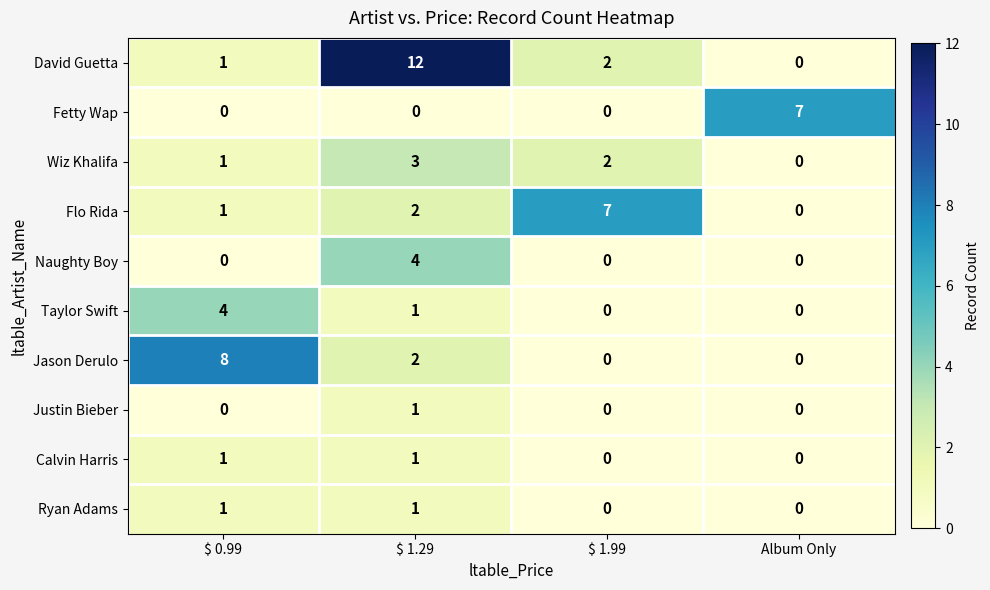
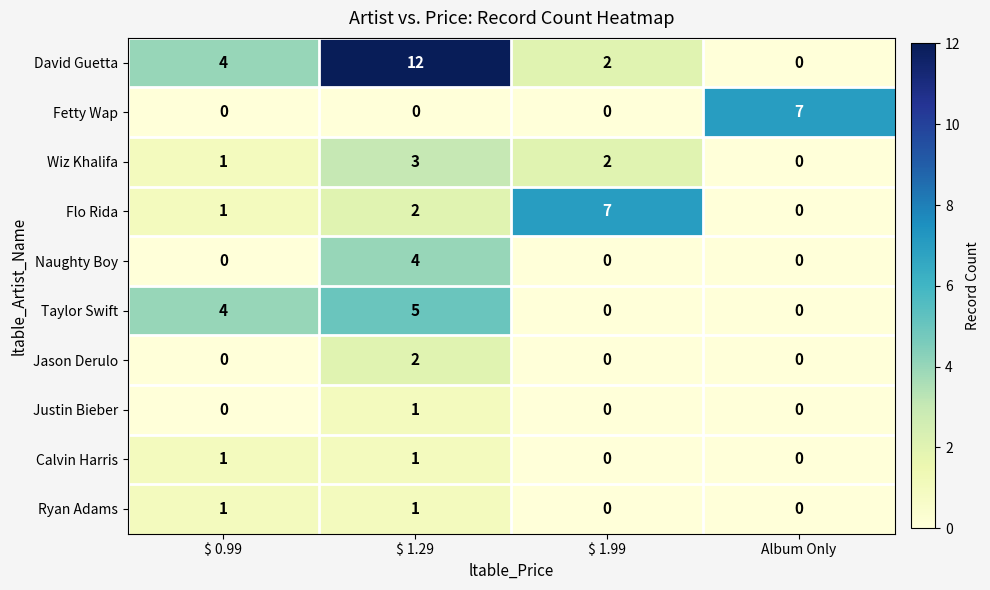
  {
    "David Guetta": {
-     "$ 0.99": 1,
+     "$ 0.99": 4,
      "$ 1.29": 12,
      "$ 1.99": 2,
      "Album Only": 0
    },
    "Fetty Wap": {
      "$ 0.99": 0,
      "$ 1.29": 0,
      "$ 1.99": 0,
      "Album Only": 7
    },
    "Wiz Khalifa": {
      "$ 0.99": 1,
      "$ 1.29": 3,
      "$ 1.99": 2,
      "Album Only": 0
    },
    "Flo Rida": {
      "$ 0.99": 1,
      "$ 1.29": 2,
      "$ 1.99": 7,
      "Album Only": 0
    },
    "Naughty Boy": {
      "$ 0.99": 0,
      "$ 1.29": 4,
      "$ 1.99": 0,
      "Album Only": 0
    },
    "Taylor Swift": {
      "$ 0.99": 4,
-     "$ 1.29": 1,
+     "$ 1.29": 5,
      "$ 1.99": 0,
      "Album Only": 0
    },
    "Jason Derulo": {
-     "$ 0.99": 8,
+     "$ 0.99": 0,
      "$ 1.29": 2,
      "$ 1.99": 0,
      "Album Only": 0
    },
    "Justin Bieber": {
      "$ 0.99": 0,
      "$ 1.29": 1,
      "$ 1.99": 0,
      "Album Only": 0
    },
    "Calvin Harris": {
      "$ 0.99": 1,
      "$ 1.29": 1,
      "$ 1.99": 0,
      "Album Only": 0
    },
    "Ryan Adams": {
      "$ 0.99": 1,
      "$ 1.29": 1,
      "$ 1.99": 0,
      "Album Only": 0
    }
  }
